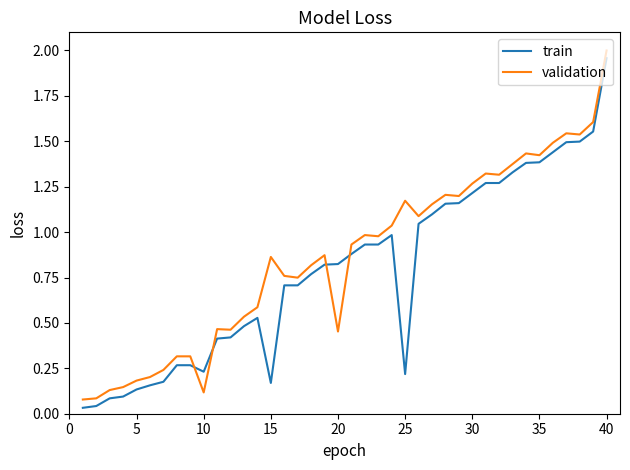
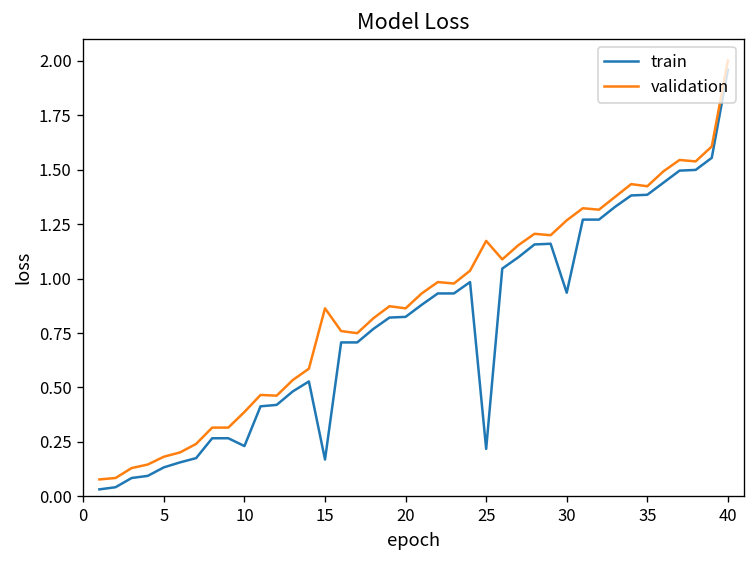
  {
    "train": {
      "5": 0.13,
      "10": 0.23,
      "15": 0.17,
      "20": 0.82,
      "25": 0.22,
-     "30": 1.21,
+     "30": 0.93,
      "35": 1.38
    },
    "validation": {
      "5": 0.18,
-     "10": 0.12,
+     "10": 0.39,
      "15": 0.86,
-     "20": 0.45,
+     "20": 0.86,
      "25": 1.17,
      "30": 1.27,
      "35": 1.42
    }
  }
